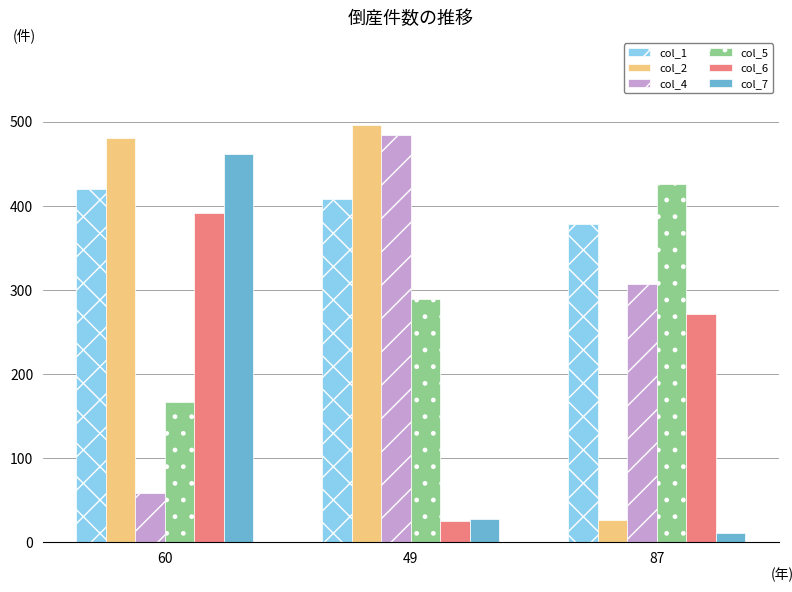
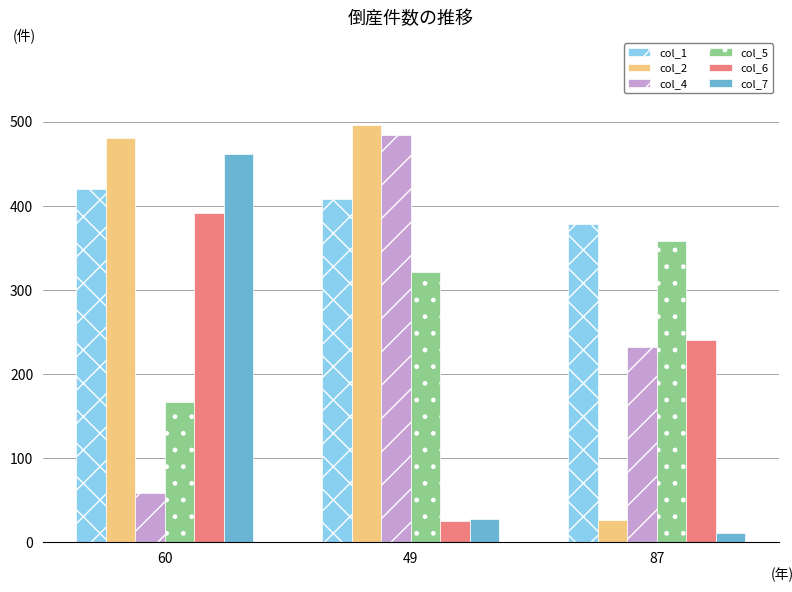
  {
    "col_2": {
      "60": 480,
      "49": 500,
      "87": 30
    },
    "col_4": {
      "60": 60,
      "49": 480,
-     "87": 310
+     "87": 230
    },
    "col_5": {
      "60": 170,
-     "49": 290,
-     "87": 430
+     "49": 320,
+     "87": 360
    },
    "col_6": {
      "60": 390,
      "49": 30,
-     "87": 270
+     "87": 240
    }
  }
